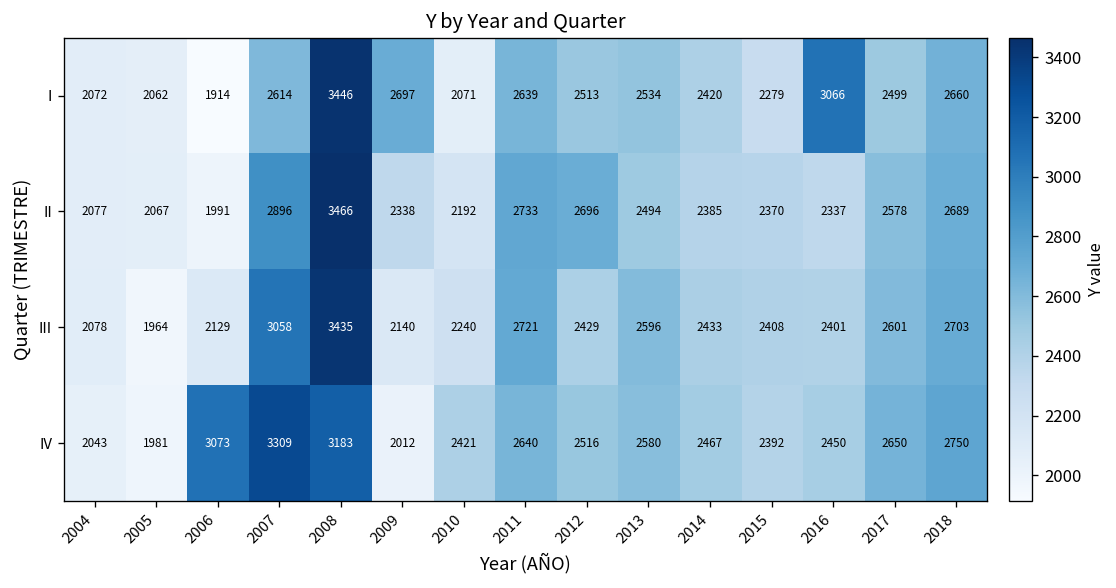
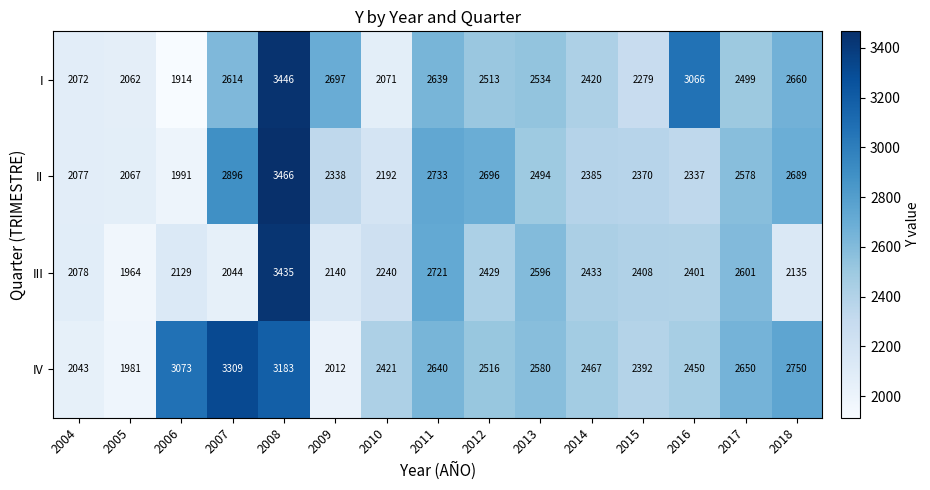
  {
    "I": {
      "2004": 2072,
      "2005": 2062,
      "2006": 1914,
      "2007": 2614,
      "2008": 3446,
      "2009": 2697,
      "2010": 2071,
      "2011": 2639,
      "2012": 2513,
      "2013": 2534,
      "2014": 2420,
      "2015": 2279,
      "2016": 3066,
      "2017": 2499,
      "2018": 2660
    },
    "II": {
      "2004": 2077,
      "2005": 2067,
      "2006": 1991,
      "2007": 2896,
      "2008": 3466,
      "2009": 2338,
      "2010": 2192,
      "2011": 2733,
      "2012": 2696,
      "2013": 2494,
      "2014": 2385,
      "2015": 2370,
      "2016": 2337,
      "2017": 2578,
      "2018": 2689
    },
    "III": {
      "2004": 2078,
      "2005": 1964,
      "2006": 2129,
-     "2007": 3058,
+     "2007": 2044,
      "2008": 3435,
      "2009": 2140,
      "2010": 2240,
      "2011": 2721,
      "2012": 2429,
      "2013": 2596,
      "2014": 2433,
      "2015": 2408,
      "2016": 2401,
      "2017": 2601,
-     "2018": 2703
+     "2018": 2135
    },
    "IV": {
      "2004": 2043,
      "2005": 1981,
      "2006": 3073,
      "2007": 3309,
      "2008": 3183,
      "2009": 2012,
      "2010": 2421,
      "2011": 2640,
      "2012": 2516,
      "2013": 2580,
      "2014": 2467,
      "2015": 2392,
      "2016": 2450,
      "2017": 2650,
      "2018": 2750
    }
  }
